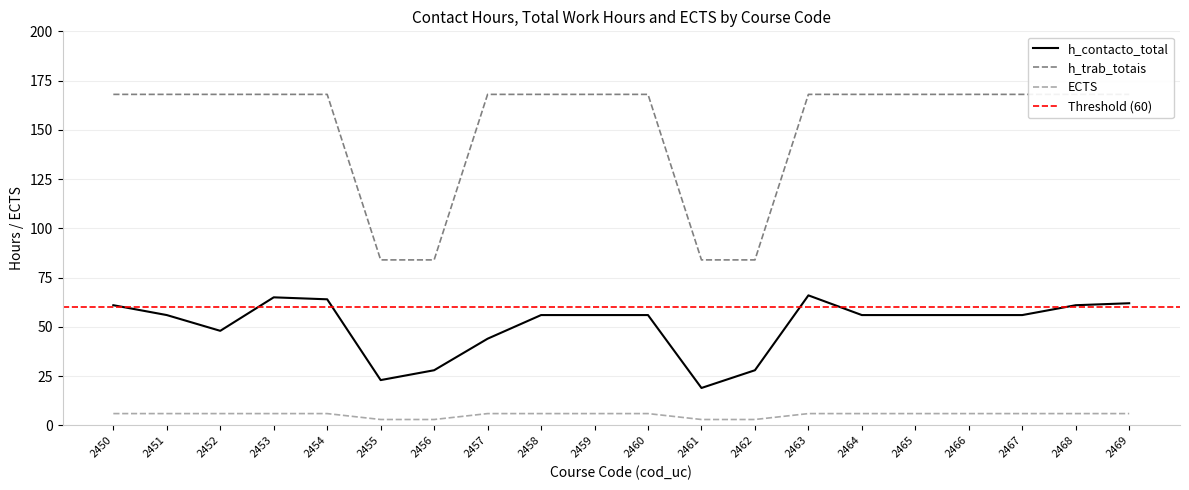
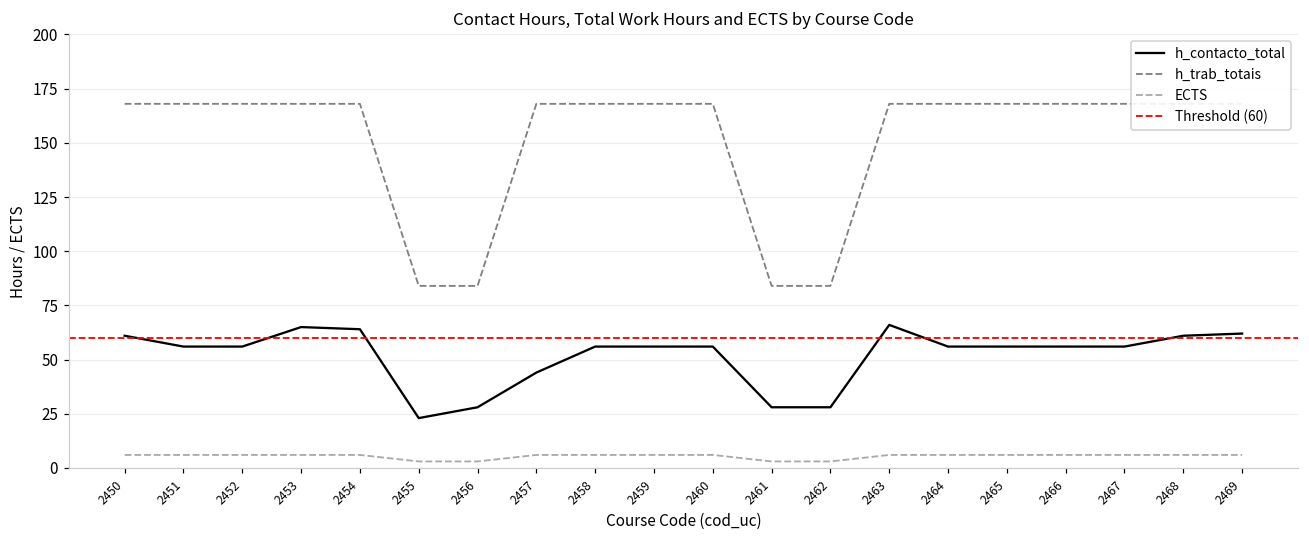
  {
    "h_contacto_total": {
      "2450": 61,
      "2451": 56,
-     "2452": 48,
+     "2452": 56,
      "2453": 65,
      "2454": 64,
      "2455": 23,
      "2456": 28,
      "2457": 44,
      "2458": 56,
      "2459": 56,
      "2460": 56,
-     "2461": 19,
+     "2461": 28,
      "2462": 28,
      "2463": 66,
      "2464": 56,
      "2465": 56,
      "2466": 56,
      "2467": 56,
      "2468": 61,
      "2469": 62
    },
    "h_trab_totais": {
      "2450": 168,
      "2451": 168,
      "2452": 168,
      "2453": 168,
      "2454": 168,
      "2455": 84,
      "2456": 84,
      "2457": 168,
      "2458": 168,
      "2459": 168,
      "2460": 168,
      "2461": 84,
      "2462": 84,
      "2463": 168,
      "2464": 168,
      "2465": 168,
      "2466": 168,
      "2467": 168
    },
    "ECTS": {
      "2450": 6,
      "2451": 6,
      "2452": 6,
      "2453": 6,
      "2454": 6,
      "2455": 3,
      "2456": 3,
      "2457": 6,
      "2458": 6,
      "2459": 6,
      "2460": 6,
      "2461": 3,
      "2462": 3,
      "2463": 6,
      "2464": 6,
      "2465": 6,
      "2466": 6,
      "2467": 6,
      "2468": 6,
      "2469": 6
    }
  }
